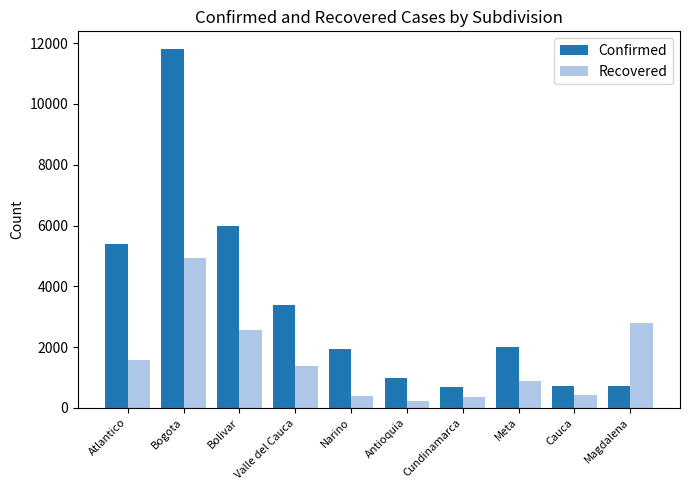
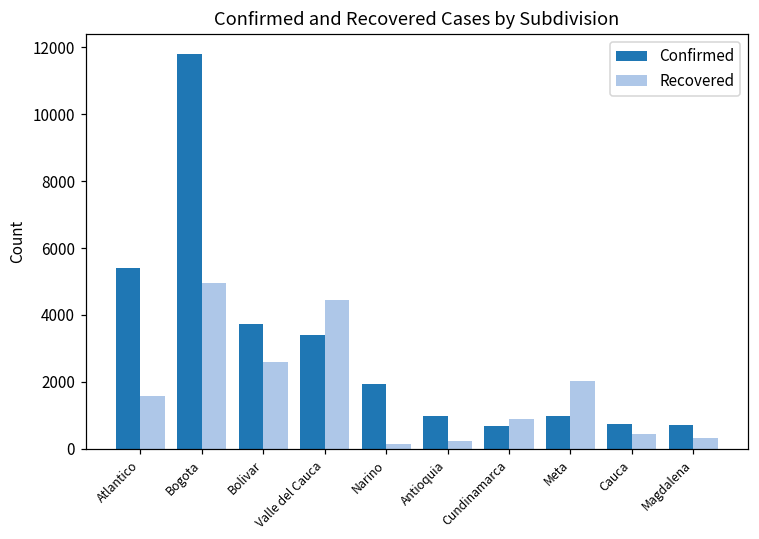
  {
    "Confirmed": {
      "Atlantico": 5400,
      "Bogota": 11800,
-     "Bolivar": 6000,
+     "Bolivar": 3700,
      "Valle del Cauca": 3400,
      "Narino": 1900,
      "Antioquia": 1000,
      "Cundinamarca": 700,
-     "Meta": 2000,
+     "Meta": 1000,
      "Cauca": 700,
      "Magdalena": 700
    },
    "Recovered": {
      "Atlantico": 1600,
      "Bogota": 4900,
      "Bolivar": 2600,
-     "Valle del Cauca": 1400,
-     "Narino": 400,
+     "Valle del Cauca": 4400,
+     "Narino": 100,
      "Antioquia": 200,
-     "Cundinamarca": 400,
-     "Meta": 900,
+     "Cundinamarca": 900,
+     "Meta": 2000,
      "Cauca": 400,
-     "Magdalena": 2800
+     "Magdalena": 300
    }
  }
